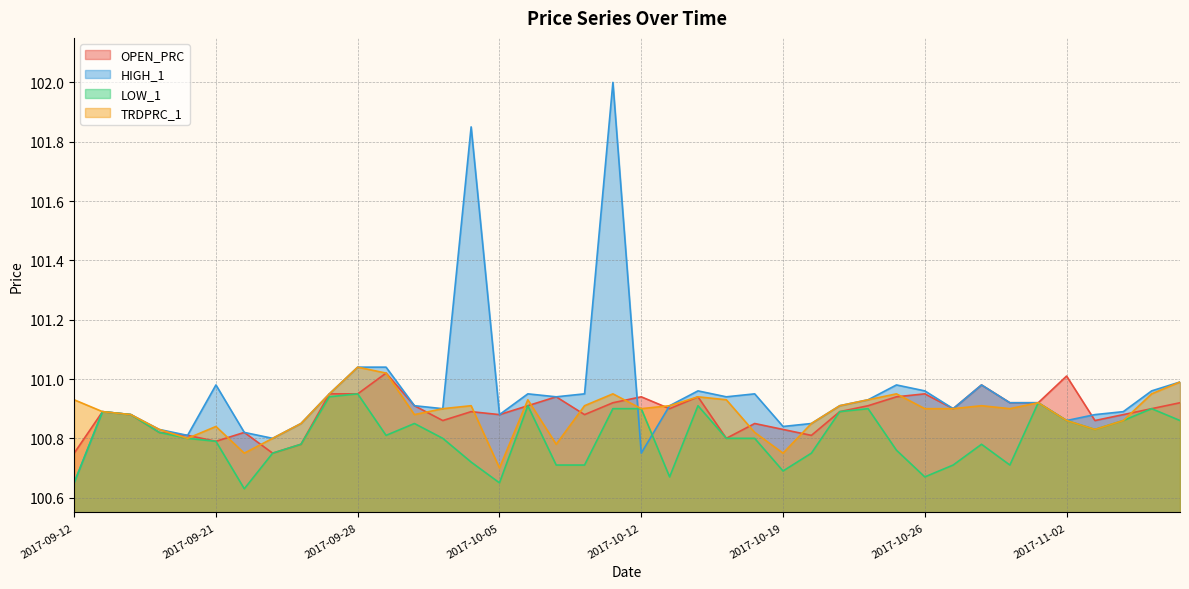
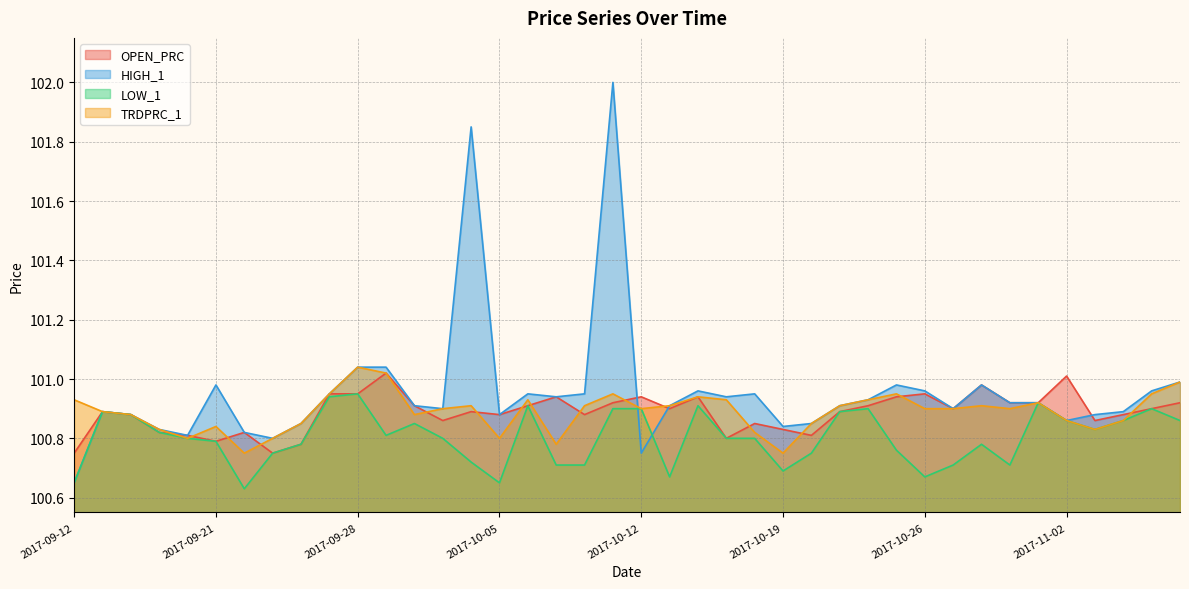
  {
    "OPEN_PRC": {
      "2017-09-12": 100.75,
      "2017-10-12": 100.94,
      "2017-10-19": 100.83,
      "2017-10-26": 100.95,
      "2017-11-02": 101.01
    },
    "HIGH_1": {
      "2017-09-21": 100.98,
      "2017-10-12": 100.75,
      "2017-10-19": 100.84,
      "2017-10-26": 100.96
    },
    "LOW_1": {
      "2017-10-05": 100.65,
      "2017-10-19": 100.69,
      "2017-10-26": 100.67
    },
    "TRDPRC_1": {
      "2017-09-12": 100.93,
      "2017-09-21": 100.84,
-     "2017-10-05": 100.7,
+     "2017-10-05": 100.8,
      "2017-10-19": 100.75,
      "2017-10-26": 100.9
    }
  }
